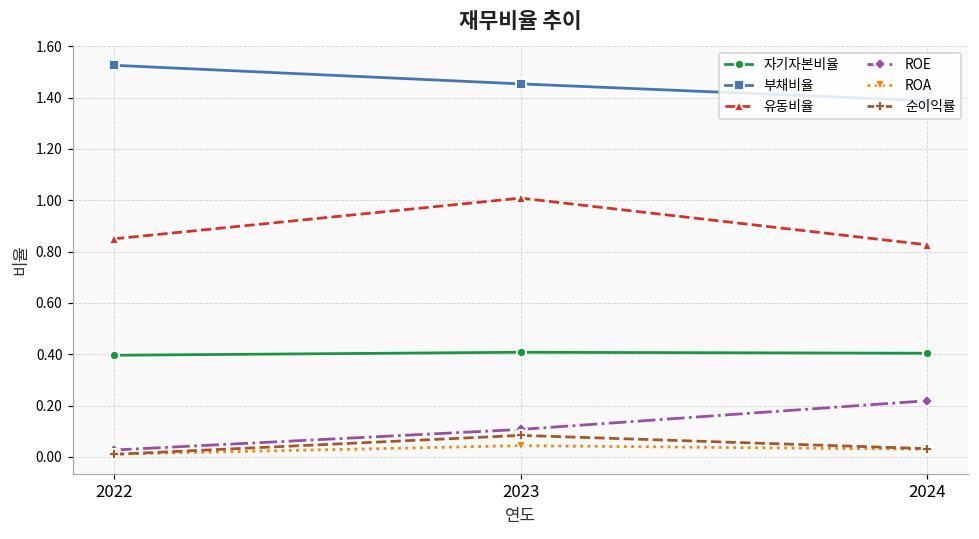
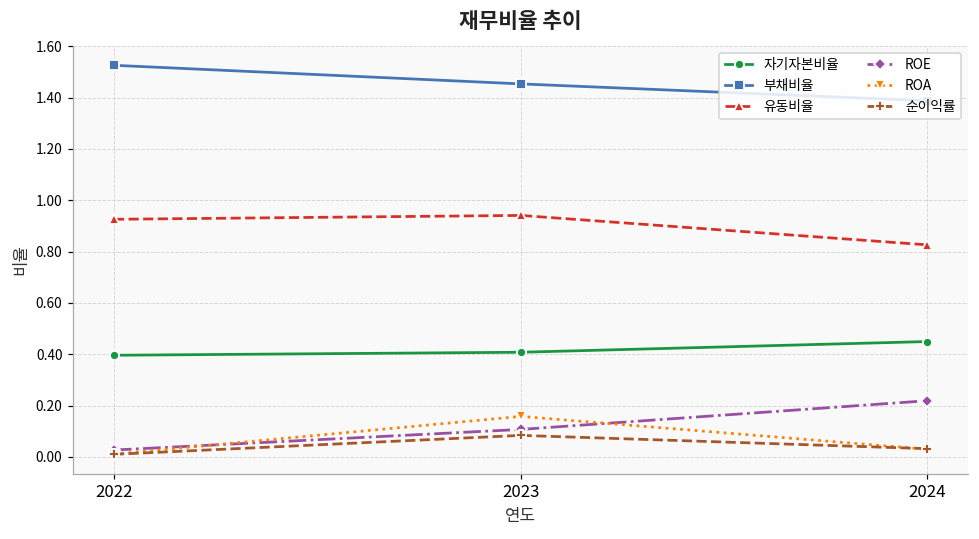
  {
    "자기자본비율": {
      "2022": 0.40,
      "2023": 0.41,
-     "2024": 0.40
+     "2024": 0.45
    },
    "부채비율": {
      "2022": 1.53,
      "2023": 1.45
    },
    "유동비율": {
-     "2022": 0.85,
-     "2023": 1.01,
+     "2022": 0.93,
+     "2023": 0.94,
      "2024": 0.83
    },
    "ROE": {
      "2022": 0.03,
      "2023": 0.11,
      "2024": 0.22
    },
    "ROA": {
-     "2023": 0.04
+     "2023": 0.16
    },
    "순이익률": {
      "2023": 0.08
    }
  }
